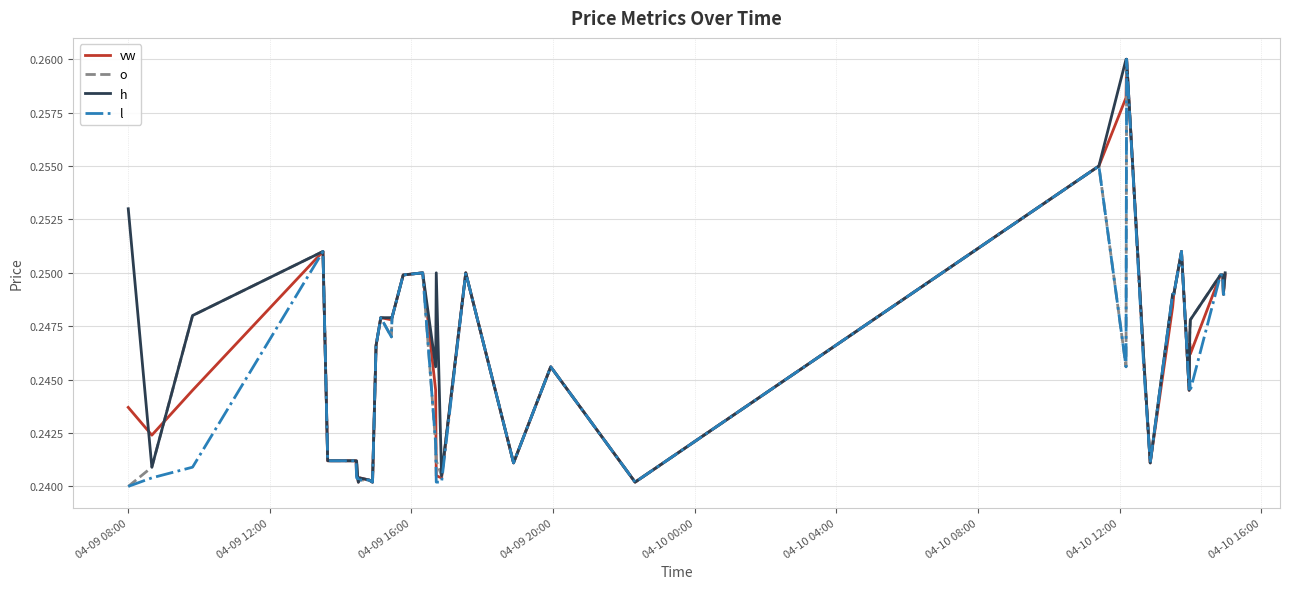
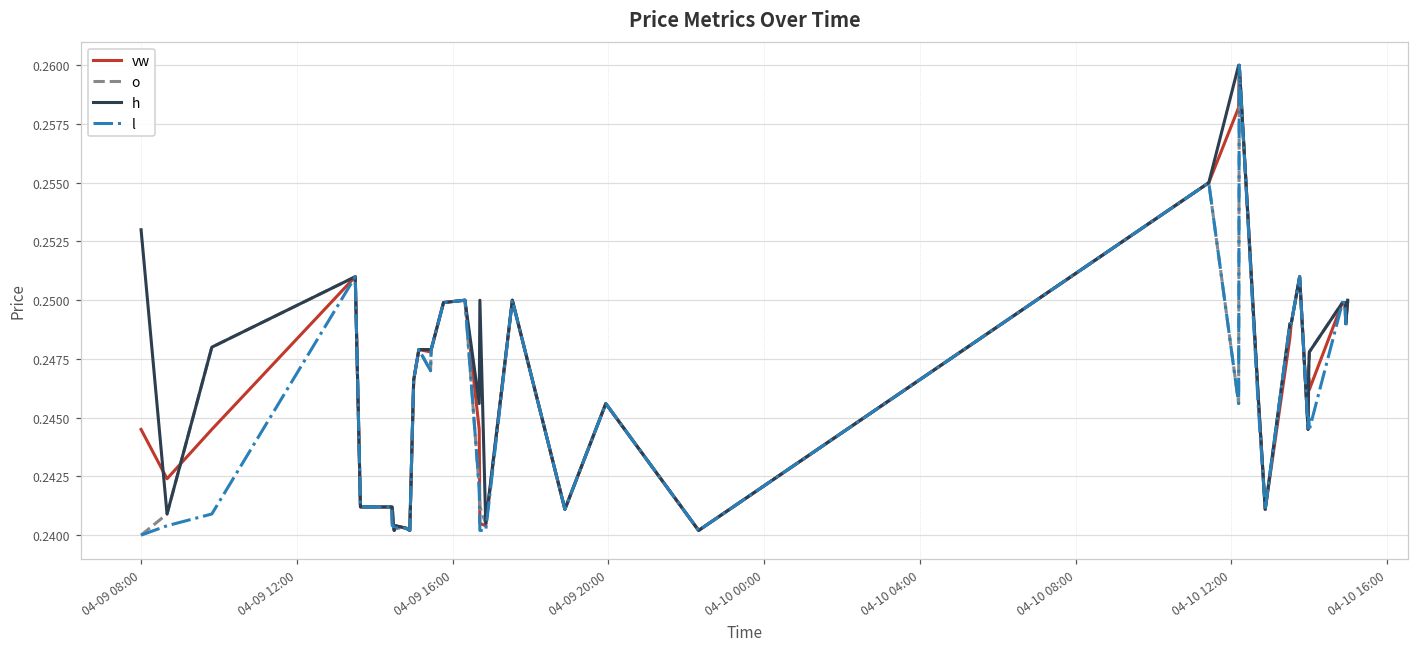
  {
    "vw": {
-     "04-09 08:00": 0.2437
+     "04-09 08:00": 0.2445
    },
    "h": {
      "04-09 08:00": 0.2530
    }
  }
